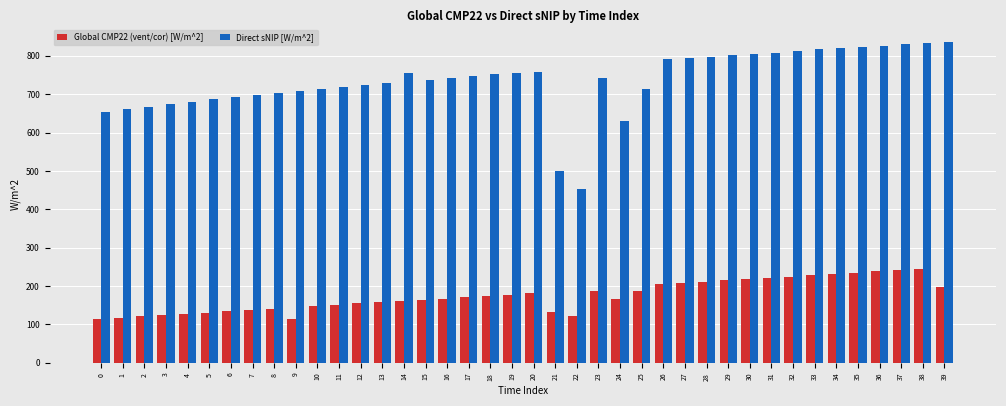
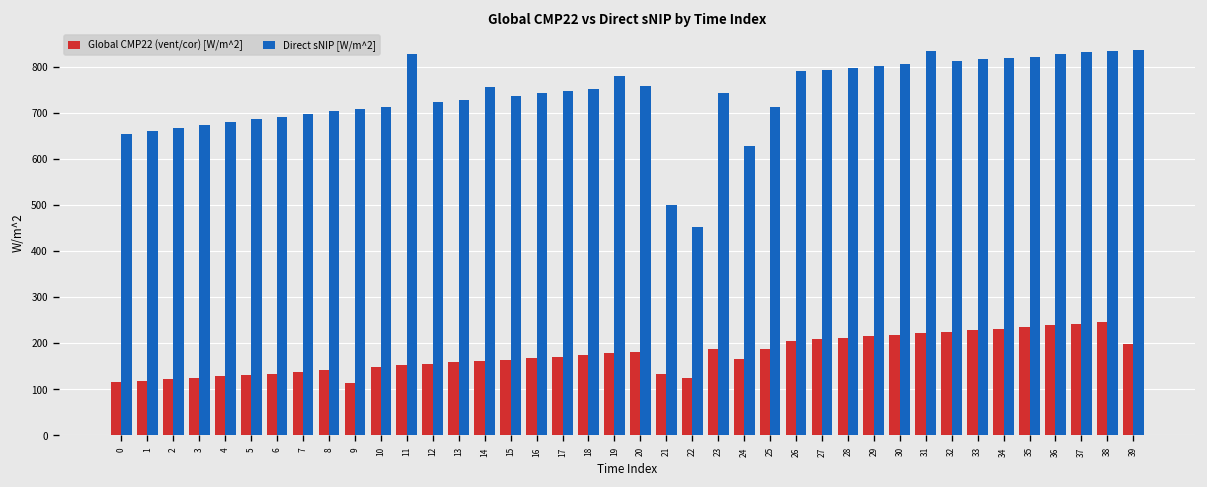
  {
    "Global CMP22 (vent/cor) [W/m^2]": {
      "0": 120,
      "1": 120,
      "2": 120,
      "3": 120,
      "4": 130,
      "5": 130,
      "6": 130,
      "7": 140,
      "8": 140,
      "9": 110,
      "10": 150,
      "11": 150,
      "12": 150,
      "13": 160,
      "14": 160,
      "15": 160,
      "16": 170,
      "17": 170,
      "18": 170,
      "19": 180,
      "20": 180,
      "21": 130,
      "22": 120,
      "23": 190,
      "24": 170,
      "25": 190,
      "26": 210,
      "27": 210,
      "28": 210,
      "29": 220,
      "30": 220,
      "31": 220,
      "32": 220,
      "33": 230,
      "34": 230,
      "35": 230,
      "36": 240,
      "37": 240,
      "38": 250,
      "39": 200
    },
    "Direct sNIP [W/m^2]": {
      "0": 650,
      "1": 660,
      "2": 670,
      "3": 670,
      "4": 680,
      "5": 690,
      "6": 690,
      "7": 700,
      "8": 700,
      "9": 710,
      "10": 710,
-     "11": 720,
+     "11": 830,
      "12": 720,
      "13": 730,
      "14": 760,
      "15": 740,
      "16": 740,
      "17": 750,
      "18": 750,
-     "19": 760,
+     "19": 780,
      "20": 760,
      "21": 500,
      "22": 450,
      "23": 740,
      "24": 630,
      "25": 710,
      "26": 790,
      "27": 790,
      "28": 800,
      "29": 800,
      "30": 810,
-     "31": 810,
+     "31": 830,
      "32": 810,
      "33": 820,
      "34": 820,
      "35": 820,
      "36": 830,
      "37": 830,
      "38": 830,
      "39": 840
    }
  }
